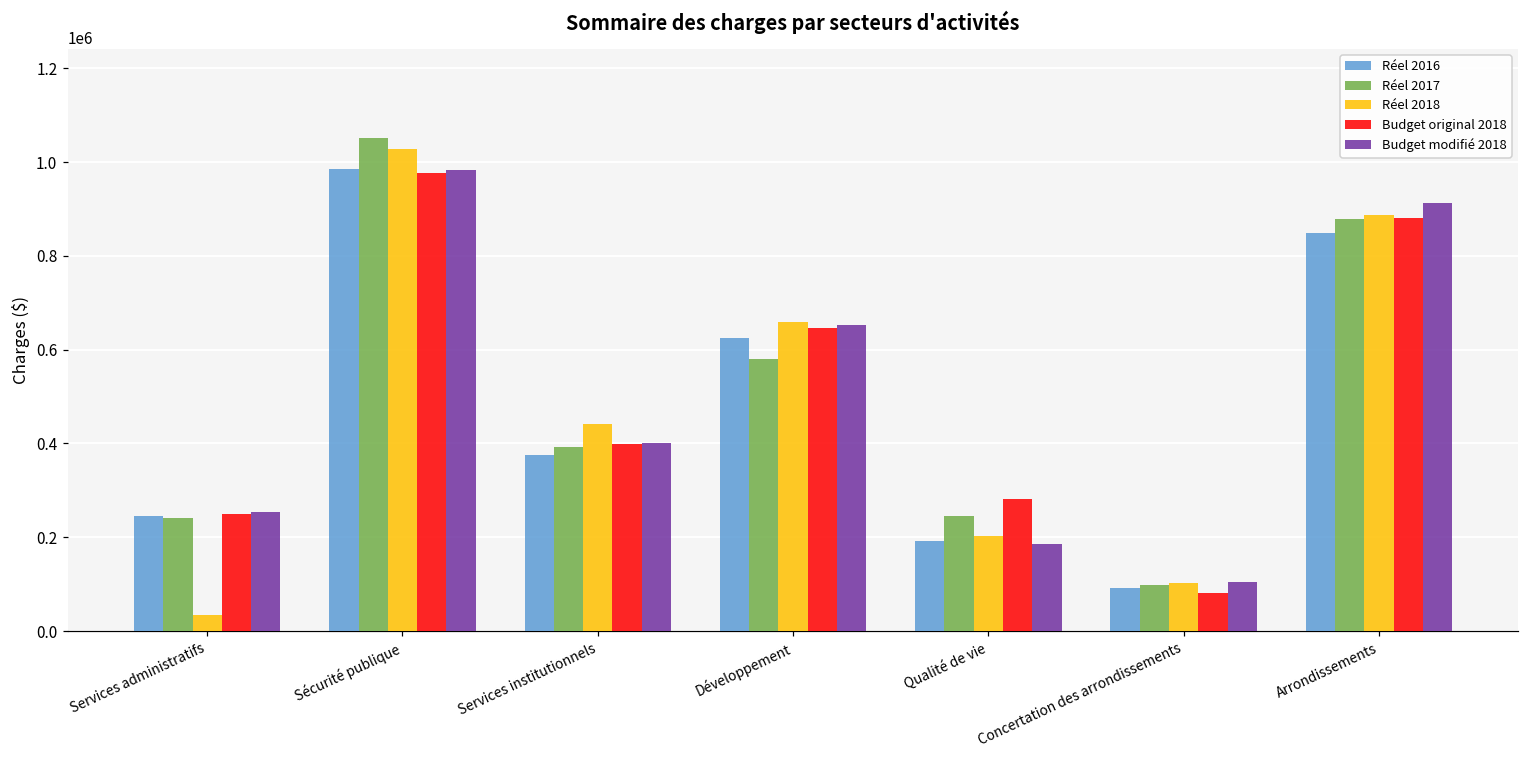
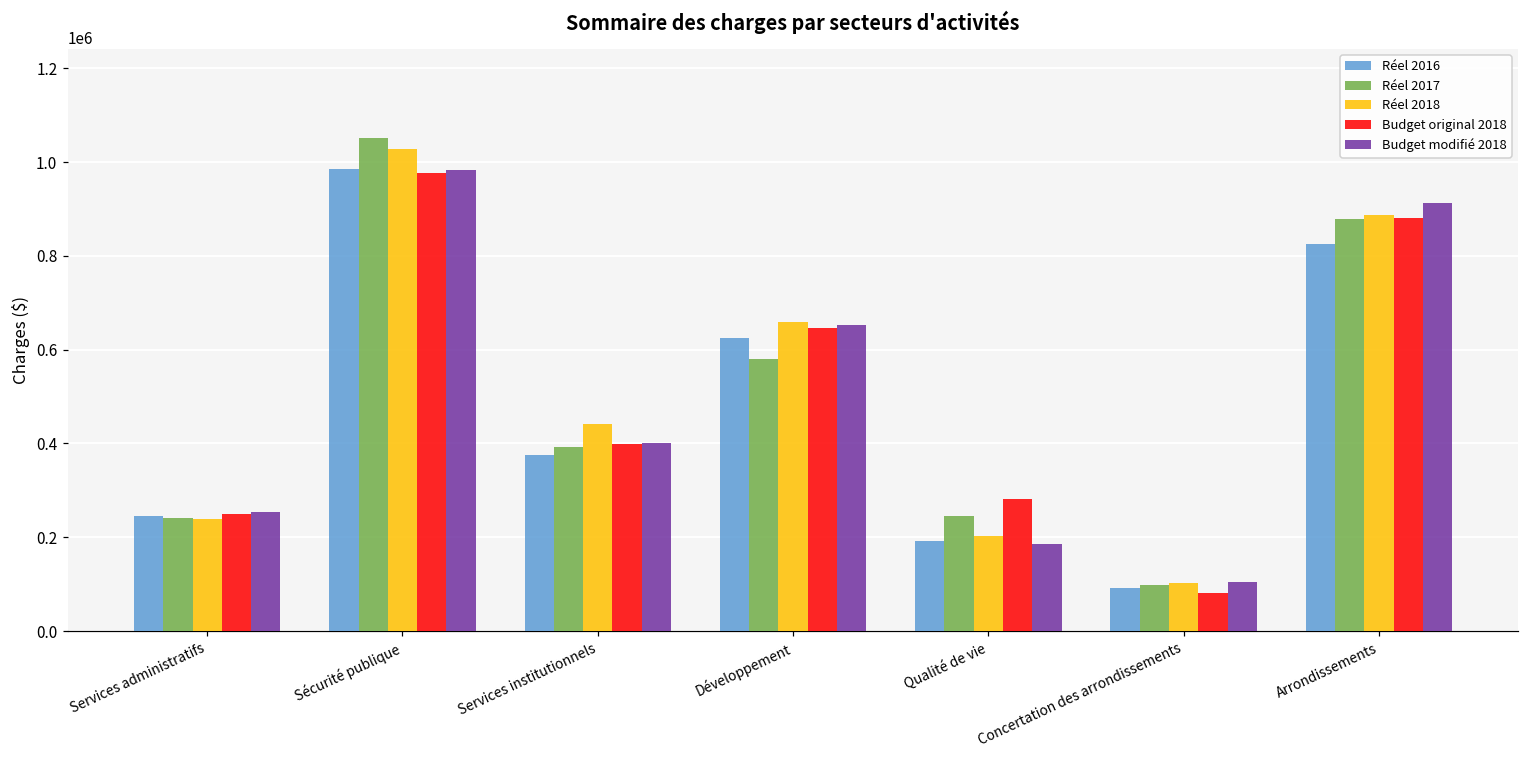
  {
    "Réel 2016": {
      "Services administratifs": 250000,
      "Sécurité publique": 990000,
      "Services institutionnels": 380000,
      "Développement": 630000,
      "Qualité de vie": 190000,
      "Concertation des arrondissements": 90000,
-     "Arrondissements": 850000
+     "Arrondissements": 830000
    },
    "Réel 2017": {
      "Services administratifs": 240000,
      "Sécurité publique": 1050000,
      "Services institutionnels": 390000,
      "Développement": 580000,
      "Qualité de vie": 240000,
      "Concertation des arrondissements": 100000,
      "Arrondissements": 880000
    },
    "Réel 2018": {
-     "Services administratifs": 30000,
+     "Services administratifs": 240000,
      "Sécurité publique": 1030000,
      "Services institutionnels": 440000,
      "Développement": 660000,
      "Qualité de vie": 200000,
      "Concertation des arrondissements": 100000,
      "Arrondissements": 890000
    },
    "Budget original 2018": {
      "Services administratifs": 250000,
      "Sécurité publique": 980000,
      "Services institutionnels": 400000,
      "Développement": 650000,
      "Qualité de vie": 280000,
      "Concertation des arrondissements": 80000,
      "Arrondissements": 880000
    },
    "Budget modifié 2018": {
      "Services administratifs": 250000,
      "Sécurité publique": 980000,
      "Services institutionnels": 400000,
      "Développement": 650000,
      "Qualité de vie": 180000,
      "Concertation des arrondissements": 100000,
      "Arrondissements": 910000
    }
  }
